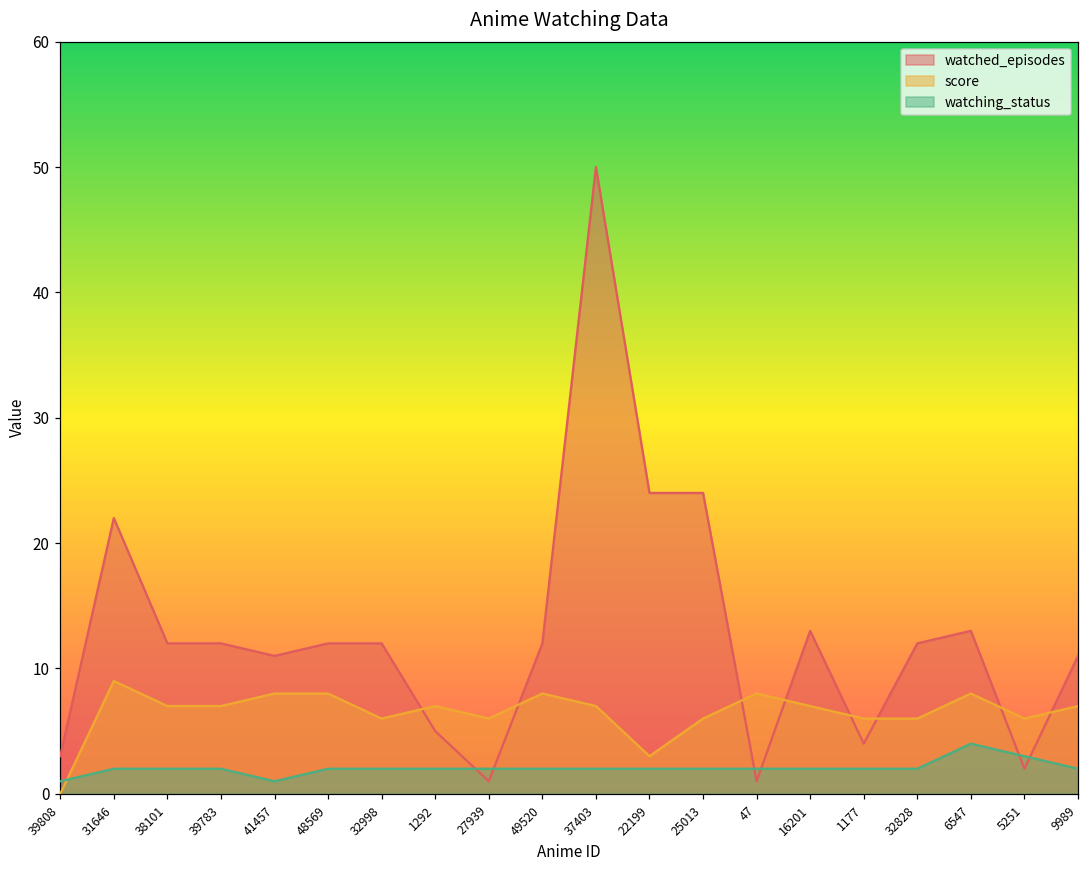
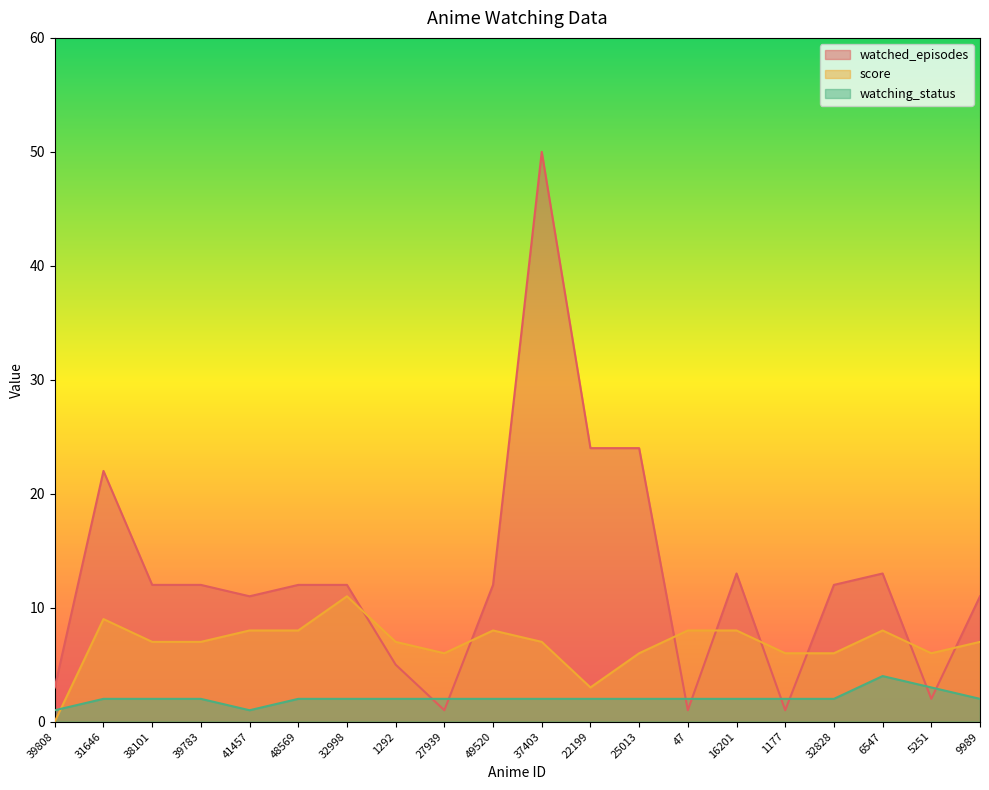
  {
    "watched_episodes": {
      "39808": 3,
      "31646": 22,
      "38101": 12,
      "39783": 12,
      "41457": 11,
      "48569": 12,
      "32998": 12,
      "1292": 5,
      "27939": 1,
      "49520": 12,
      "37403": 50,
      "22199": 24,
      "25013": 24,
      "47": 1,
      "16201": 13,
-     "1177": 4,
+     "1177": 1,
      "32828": 12,
      "6547": 13,
      "5251": 2,
      "9989": 11
    },
    "score": {
      "39808": 0,
      "31646": 9,
      "38101": 7,
      "39783": 7,
      "41457": 8,
      "48569": 8,
-     "32998": 6,
+     "32998": 11,
      "1292": 7,
      "27939": 6,
      "49520": 8,
      "37403": 7,
      "22199": 3,
      "25013": 6,
      "47": 8,
-     "16201": 7,
+     "16201": 8,
      "1177": 6,
      "32828": 6,
      "6547": 8,
      "5251": 6,
      "9989": 7
    },
    "watching_status": {
      "39808": 1,
      "31646": 2,
      "38101": 2,
      "39783": 2,
      "41457": 1,
      "48569": 2,
      "32998": 2,
      "1292": 2,
      "27939": 2,
      "49520": 2,
      "37403": 2,
      "22199": 2,
      "25013": 2,
      "47": 2,
      "16201": 2,
      "1177": 2,
      "32828": 2,
      "6547": 4,
      "5251": 3,
      "9989": 2
    }
  }
